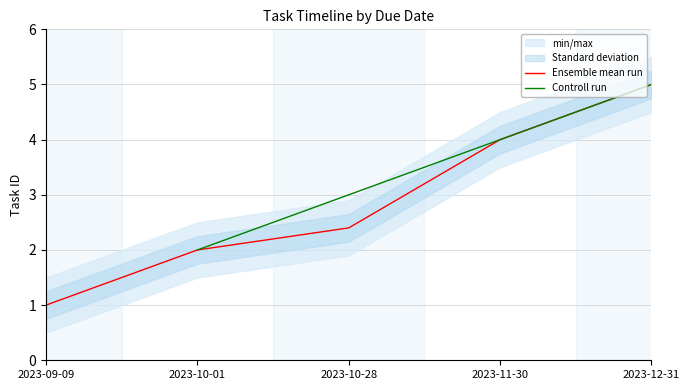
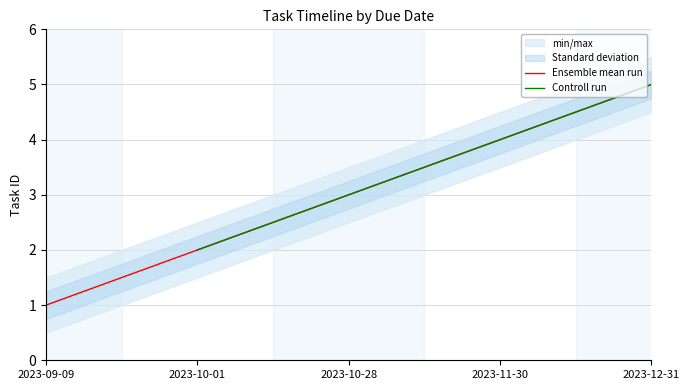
  {
    "Ensemble mean run": {
      "2023-09-09": 1.0,
-     "2023-10-28": 2.4
+     "2023-10-28": 3.0
    }
  }
